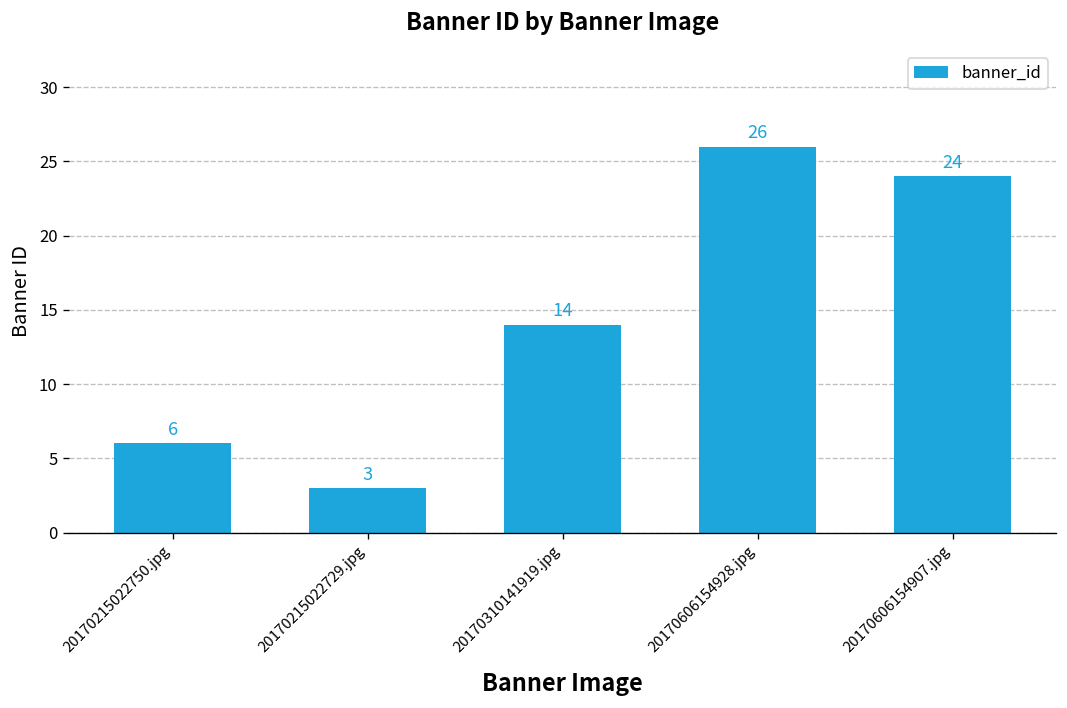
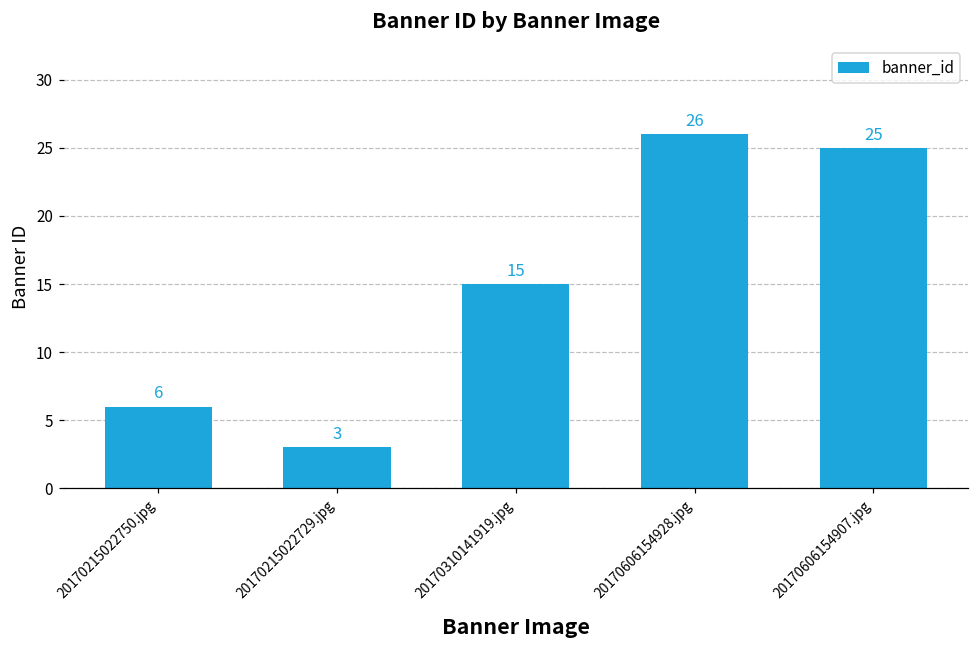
  {
    "20170215022750.jpg": 6,
    "20170215022729.jpg": 3,
-   "20170310141919.jpg": 14,
+   "20170310141919.jpg": 15,
    "20170606154928.jpg": 26,
-   "20170606154907.jpg": 24
+   "20170606154907.jpg": 25
  }
